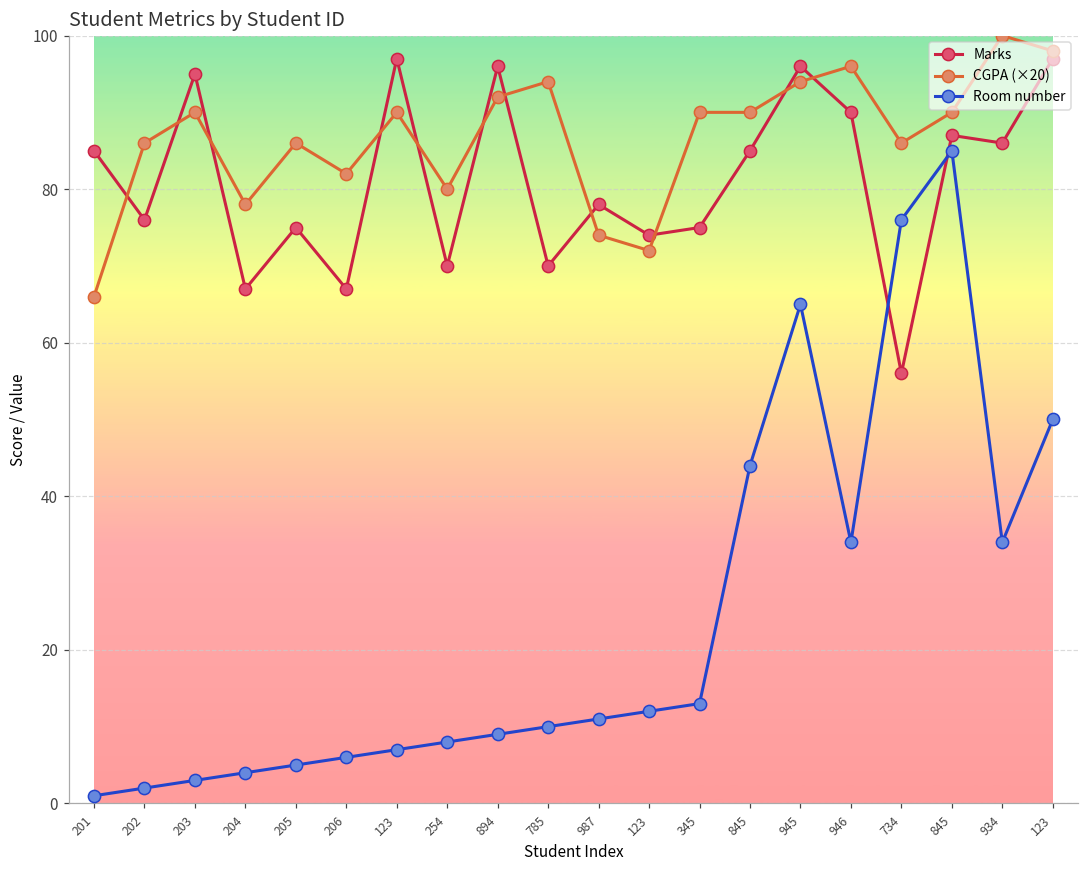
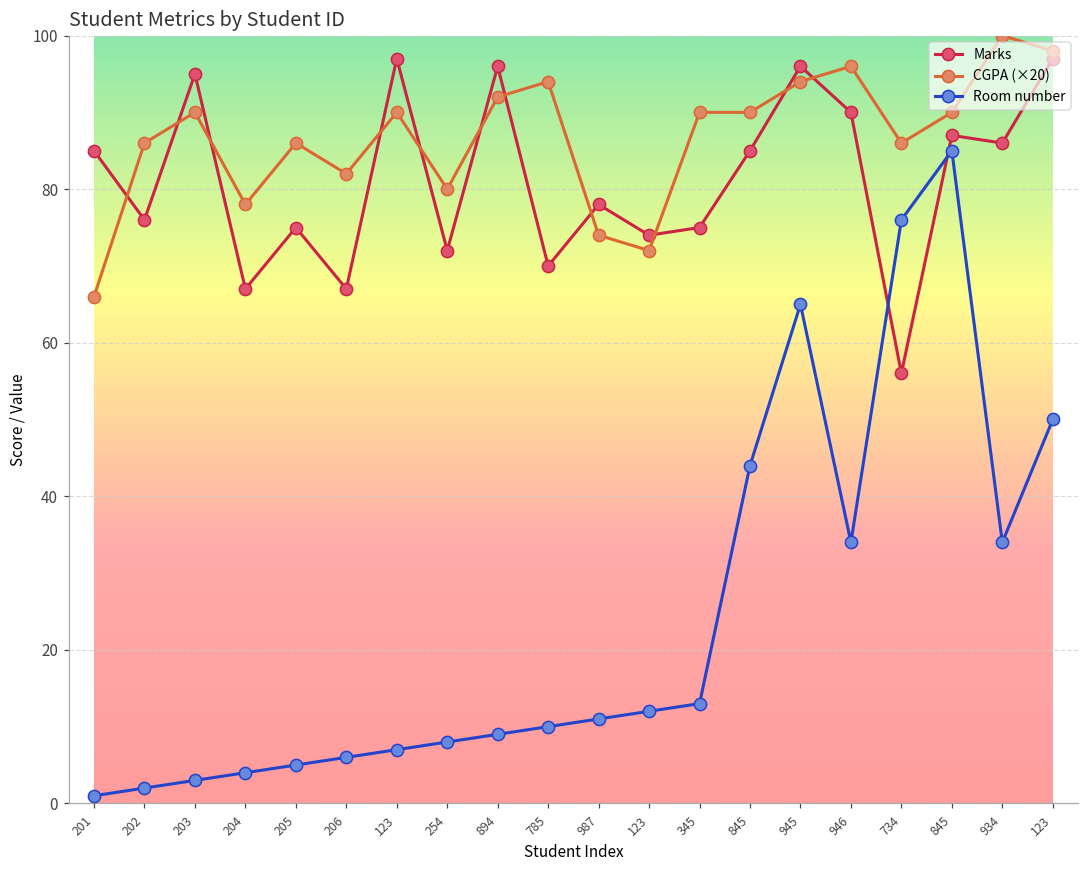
  {
    "Marks": {
      "201": 85,
      "202": 76,
      "203": 95,
      "204": 67,
      "205": 75,
      "206": 67,
-     "254": 70,
+     "254": 72,
      "894": 96,
      "785": 70,
      "987": 78,
      "345": 75,
      "945": 96,
      "946": 90,
      "734": 56,
      "934": 86
    },
    "CGPA (×20)": {
      "201": 66,
      "202": 86,
      "203": 90,
      "204": 78,
      "205": 86,
      "206": 82,
      "254": 80,
      "894": 92,
      "785": 94,
      "987": 74,
      "345": 90,
      "945": 94,
      "946": 96,
      "734": 86,
      "934": 100
    },
    "Room number": {
      "201": 1,
      "202": 2,
      "203": 3,
      "204": 4,
      "205": 5,
      "206": 6,
      "254": 8,
      "894": 9,
      "785": 10,
      "987": 11,
      "345": 13,
      "945": 65,
      "946": 34,
      "734": 76,
      "934": 34
    }
  }
